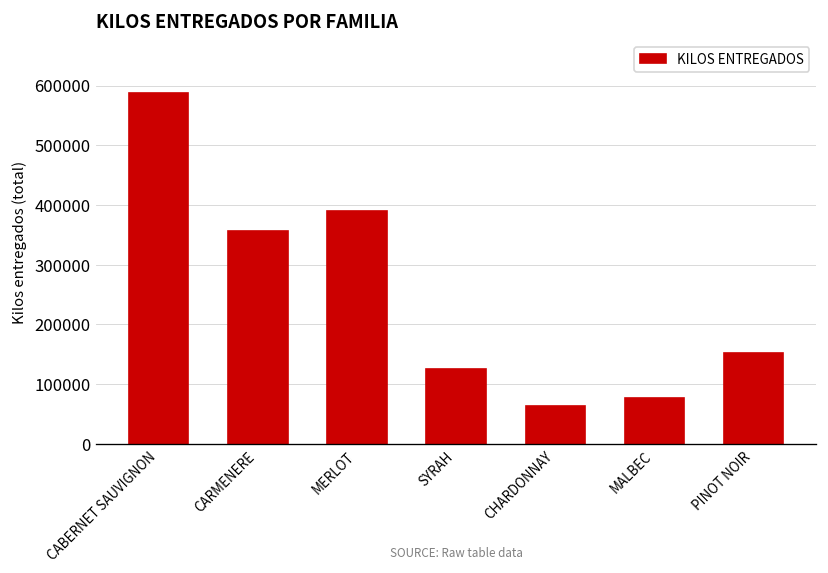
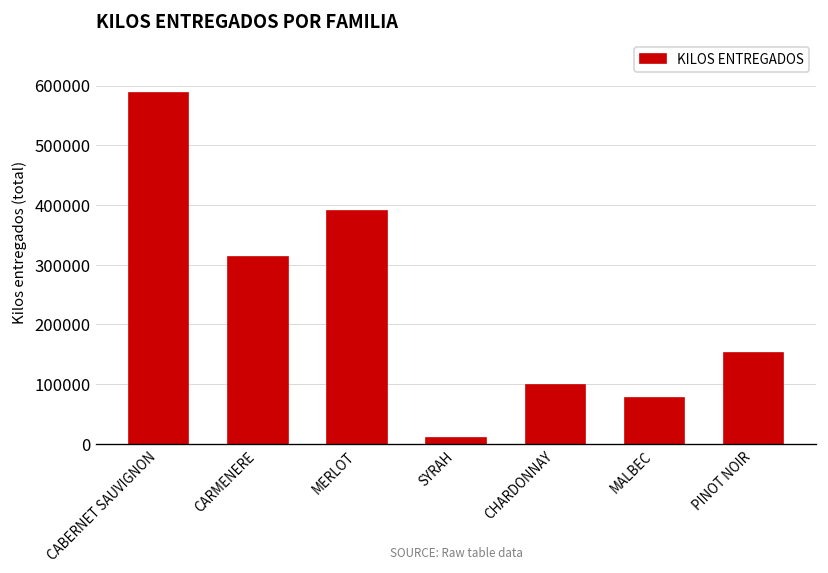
  {
    "CABERNET SAUVIGNON": 590000,
-   "CARMENERE": 360000,
+   "CARMENERE": 310000,
    "MERLOT": 390000,
-   "SYRAH": 120000,
-   "CHARDONNAY": 60000,
+   "SYRAH": 10000,
+   "CHARDONNAY": 100000,
    "MALBEC": 80000,
    "PINOT NOIR": 150000
  }
